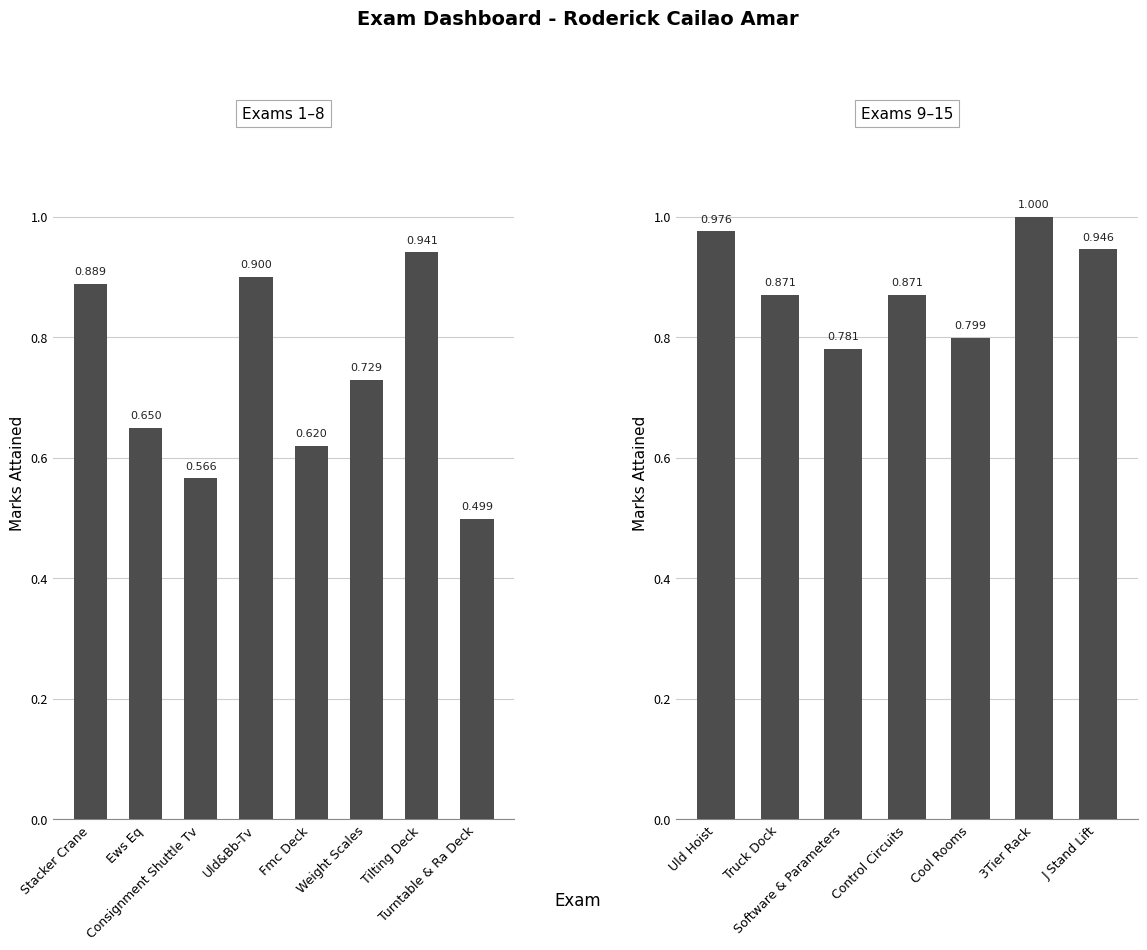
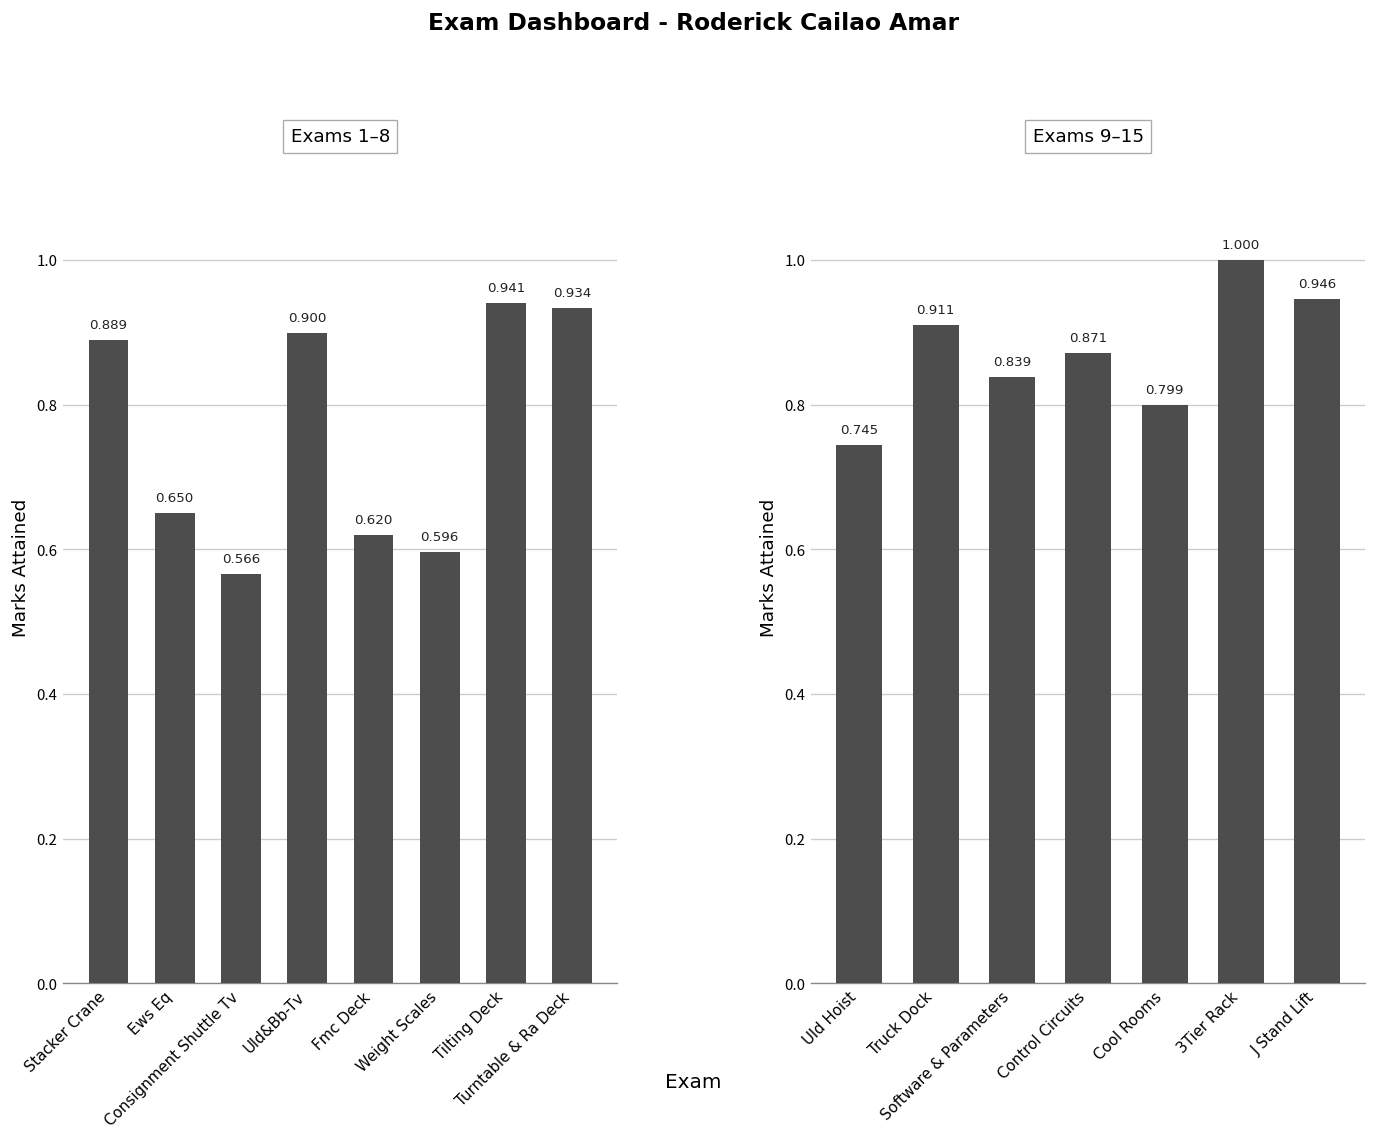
  {
    "Exams 1–8": {
      "Stacker Crane": 0.889,
      "Ews Eq": 0.650,
      "Consignment Shuttle Tv": 0.566,
      "Uld&Bb-Tv": 0.900,
      "Fmc Deck": 0.620,
-     "Weight Scales": 0.729,
+     "Weight Scales": 0.596,
      "Tilting Deck": 0.941,
-     "Turntable & Ra Deck": 0.499
+     "Turntable & Ra Deck": 0.934
    },
    "Exams 9–15": {
-     "Uld Hoist": 0.976,
-     "Truck Dock": 0.871,
-     "Software & Parameters": 0.781,
+     "Uld Hoist": 0.745,
+     "Truck Dock": 0.911,
+     "Software & Parameters": 0.839,
      "Control Circuits": 0.871,
      "Cool Rooms": 0.799,
      "3Tier Rack": 1.000,
      "J Stand Lift": 0.946
    }
  }
